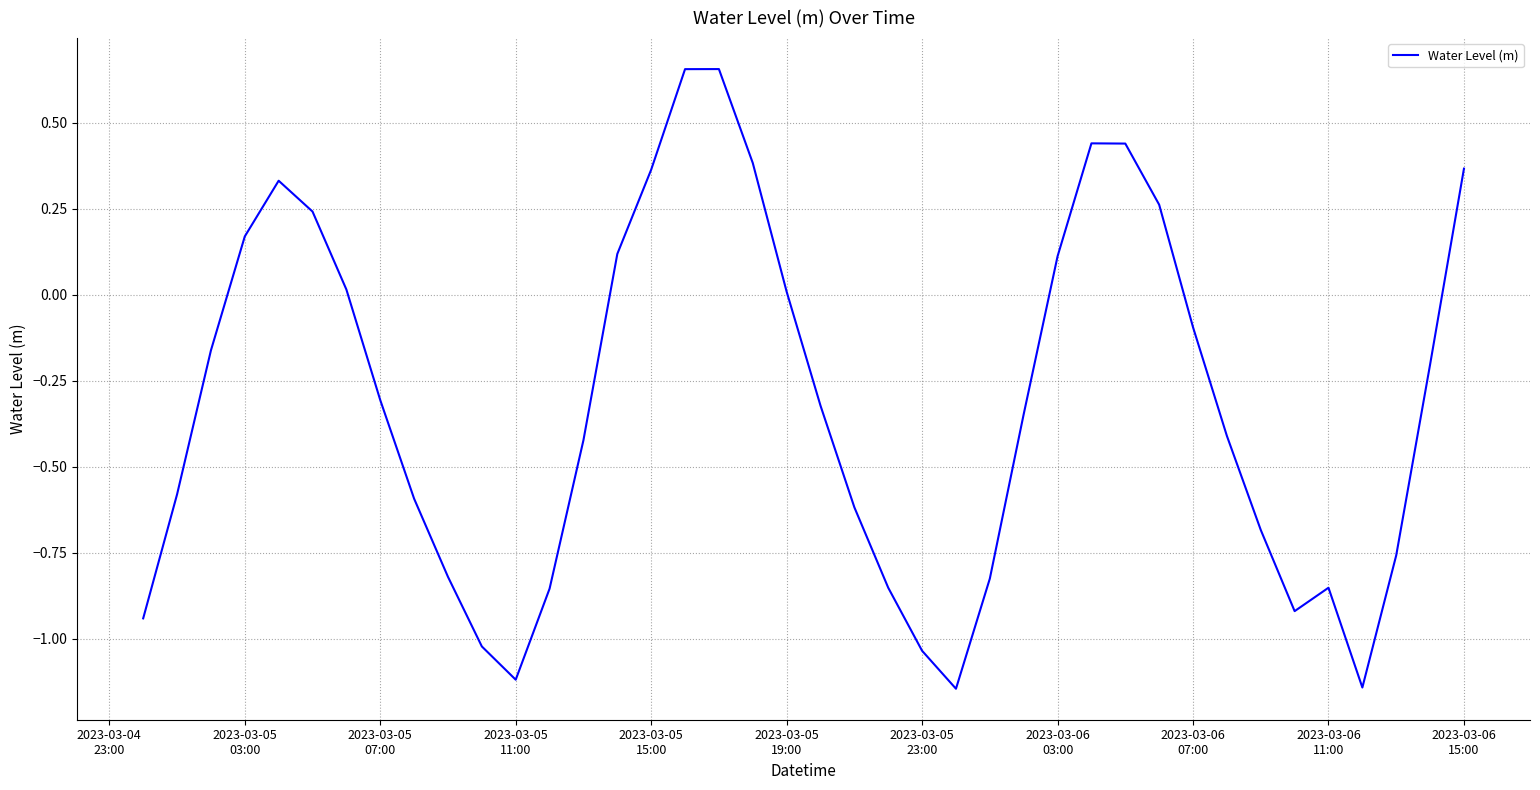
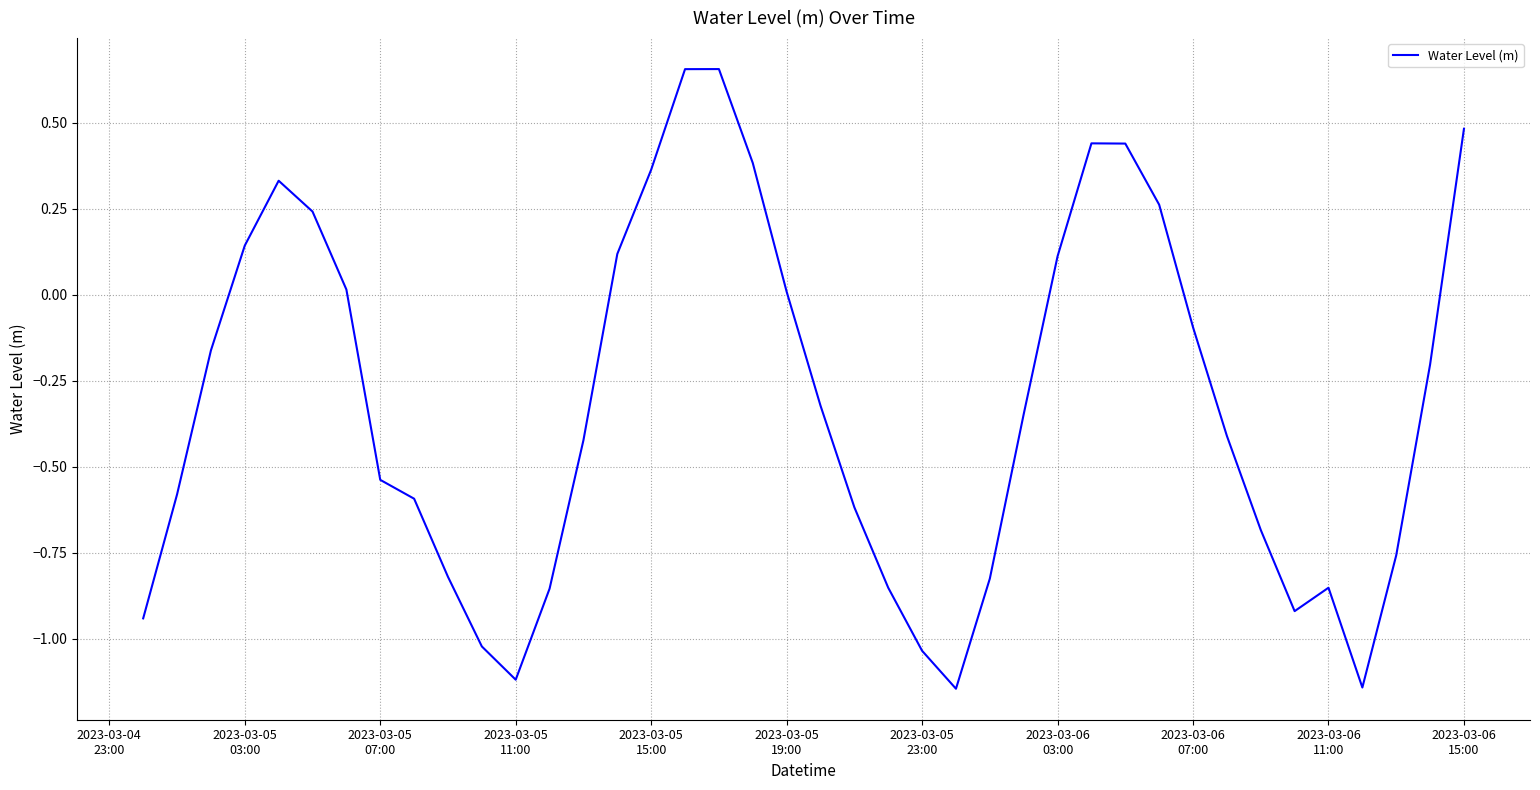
  {
-   "2023-03-05 03:00": 0.17,
-   "2023-03-05 07:00": -0.31,
+   "2023-03-05 03:00": 0.14,
+   "2023-03-05 07:00": -0.54,
    "2023-03-05 11:00": -1.12,
    "2023-03-05 15:00": 0.36,
    "2023-03-05 19:00": 0.01,
    "2023-03-05 23:00": -1.04,
    "2023-03-06 03:00": 0.11,
    "2023-03-06 07:00": -0.09,
    "2023-03-06 11:00": -0.85,
-   "2023-03-06 15:00": 0.37
+   "2023-03-06 15:00": 0.48
  }
